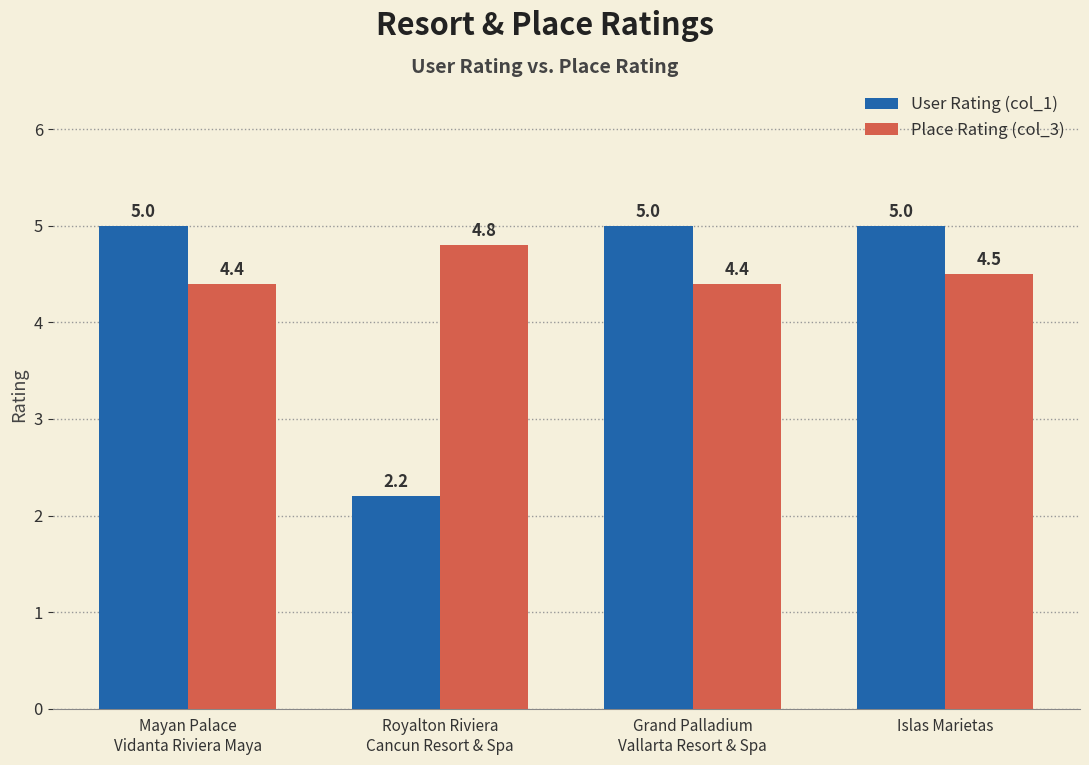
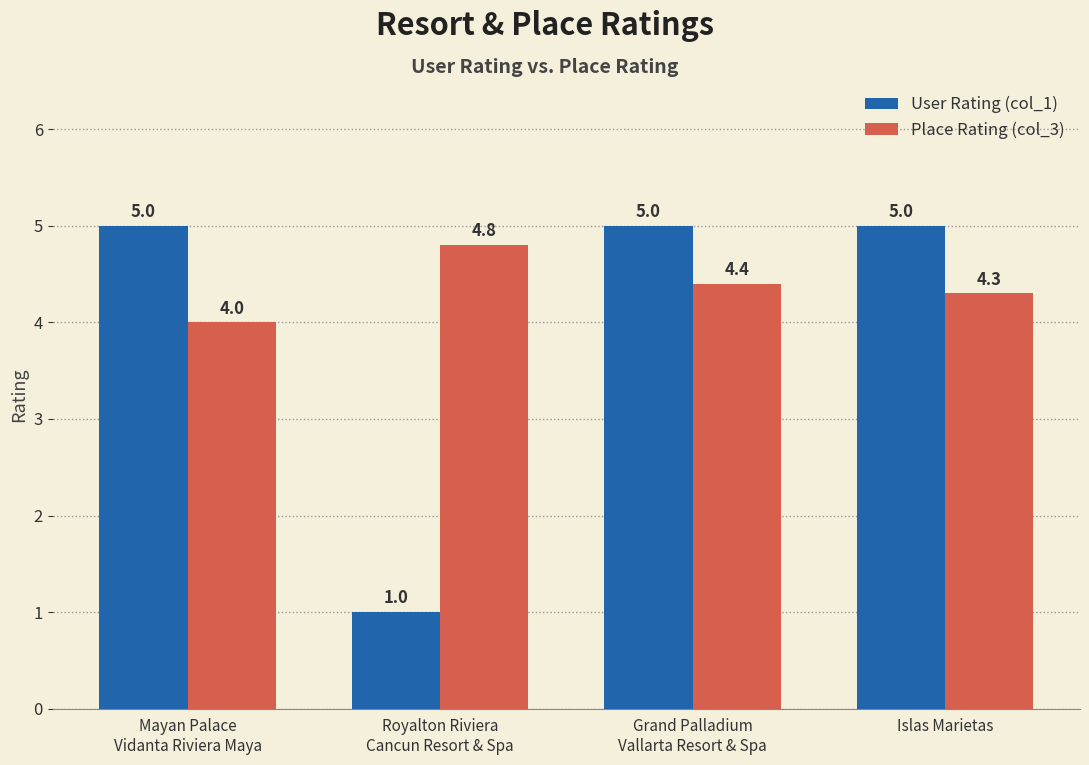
  {
    "User Rating (col_1)": {
      "Mayan Palace Vidanta Riviera Maya": 5.0,
-     "Royalton Riviera Cancun Resort & Spa": 2.2,
+     "Royalton Riviera Cancun Resort & Spa": 1.0,
      "Grand Palladium Vallarta Resort & Spa": 5.0,
      "Islas Marietas": 5.0
    },
    "Place Rating (col_3)": {
-     "Mayan Palace Vidanta Riviera Maya": 4.4,
+     "Mayan Palace Vidanta Riviera Maya": 4.0,
      "Royalton Riviera Cancun Resort & Spa": 4.8,
      "Grand Palladium Vallarta Resort & Spa": 4.4,
-     "Islas Marietas": 4.5
+     "Islas Marietas": 4.3
    }
  }
